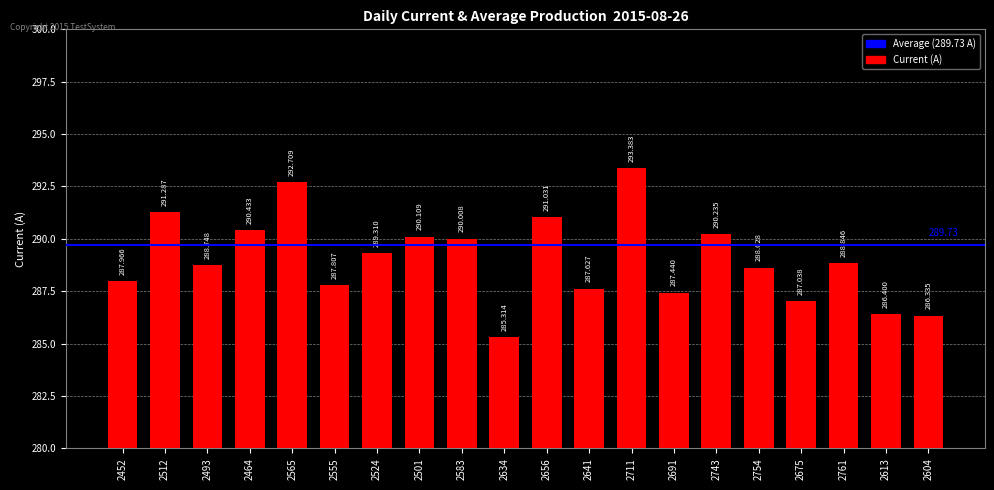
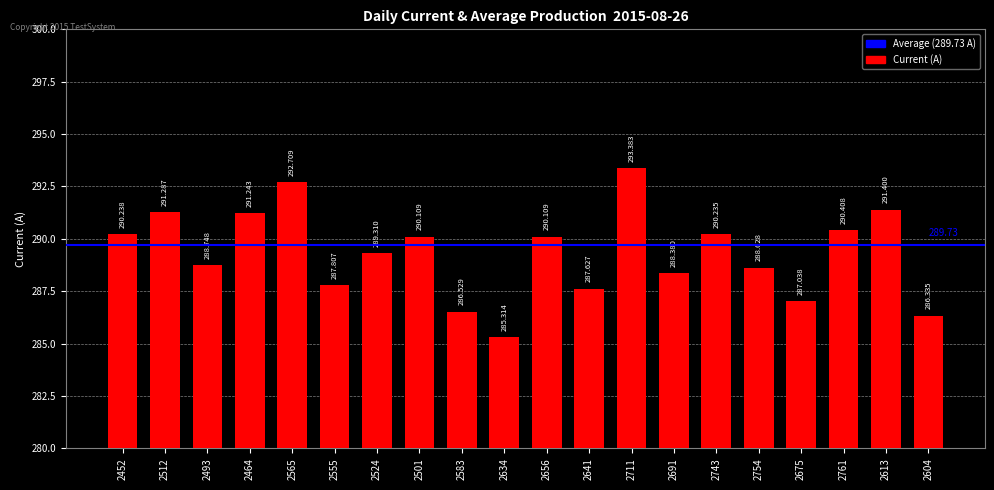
  {
-   "2452": 287.966,
+   "2452": 290.238,
    "2512": 291.287,
    "2493": 288.748,
-   "2464": 290.433,
+   "2464": 291.243,
    "2565": 292.709,
    "2555": 287.807,
    "2524": 289.310,
    "2501": 290.109,
-   "2583": 290.008,
+   "2583": 286.529,
    "2634": 285.314,
-   "2656": 291.031,
+   "2656": 290.109,
    "2641": 287.627,
    "2711": 293.383,
-   "2691": 287.440,
+   "2691": 288.380,
    "2743": 290.235,
    "2754": 288.628,
    "2675": 287.038,
-   "2761": 288.846,
-   "2613": 286.400,
+   "2761": 290.408,
+   "2613": 291.400,
    "2604": 286.335
  }
